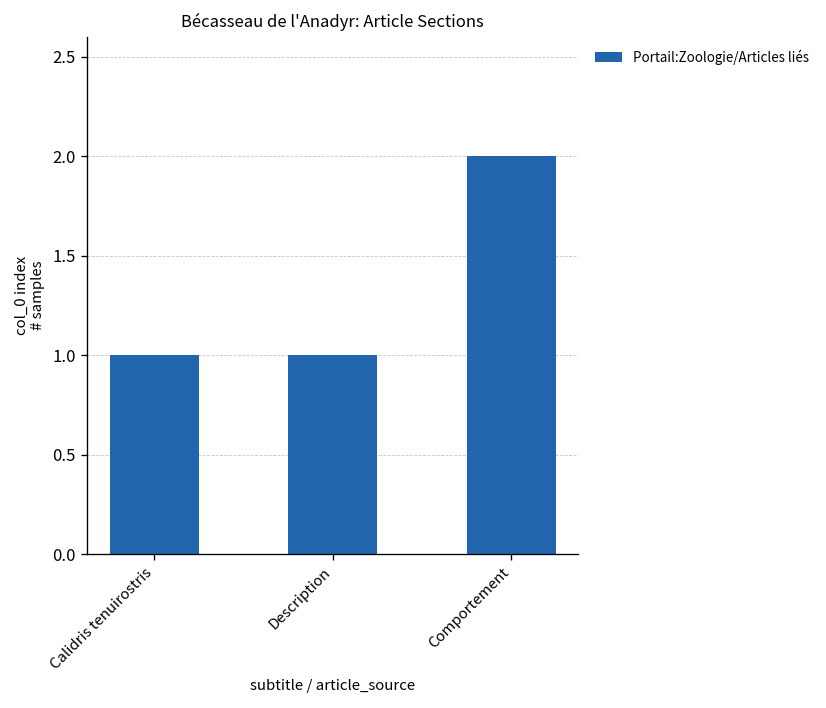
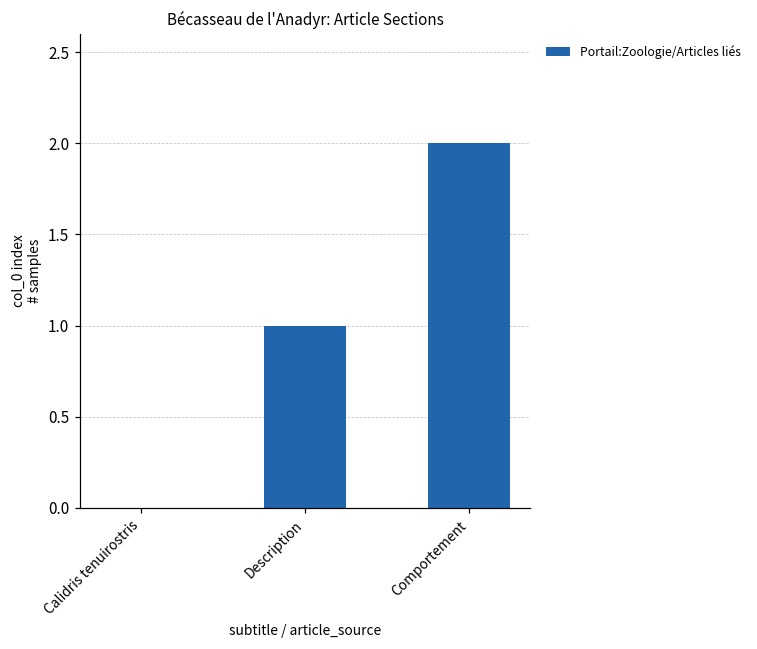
  {
-   "Calidris tenuirostris": 1,
+   "Calidris tenuirostris": 0,
    "Description": 1,
    "Comportement": 2
  }
